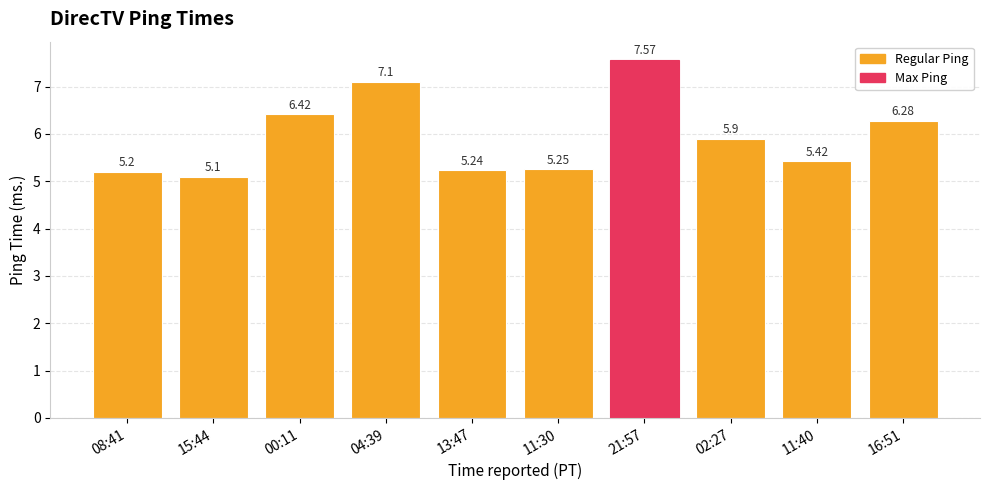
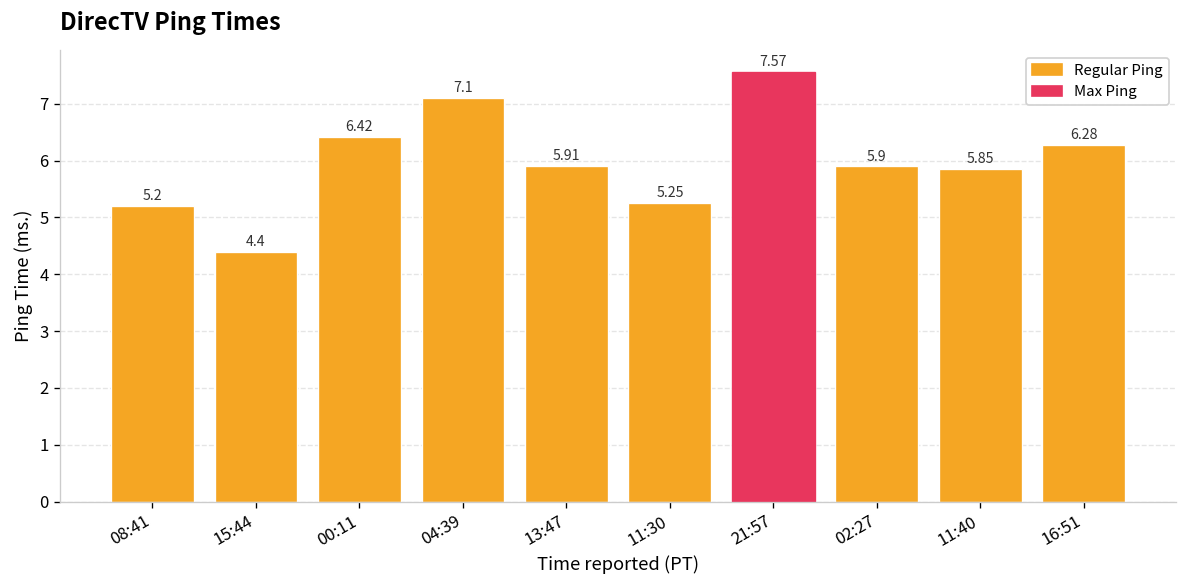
  {
    "08:41": 5.2,
-   "15:44": 5.1,
+   "15:44": 4.4,
    "00:11": 6.42,
    "04:39": 7.1,
-   "13:47": 5.24,
+   "13:47": 5.91,
    "11:30": 5.25,
    "21:57": 7.57,
    "02:27": 5.9,
-   "11:40": 5.42,
+   "11:40": 5.85,
    "16:51": 6.28
  }
